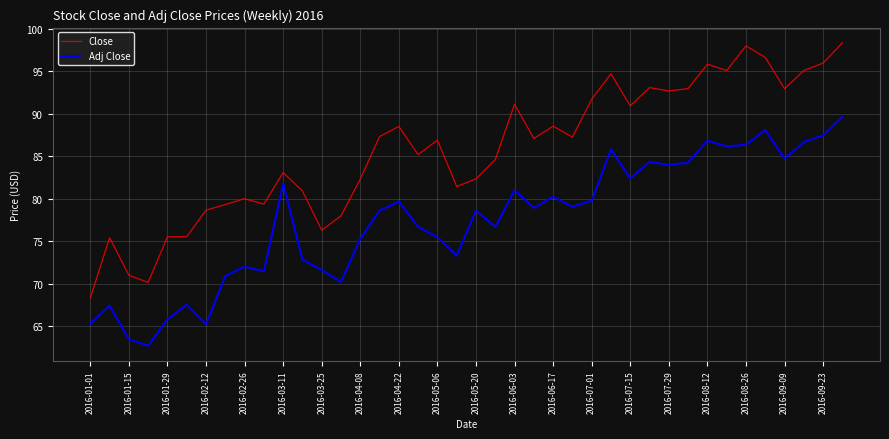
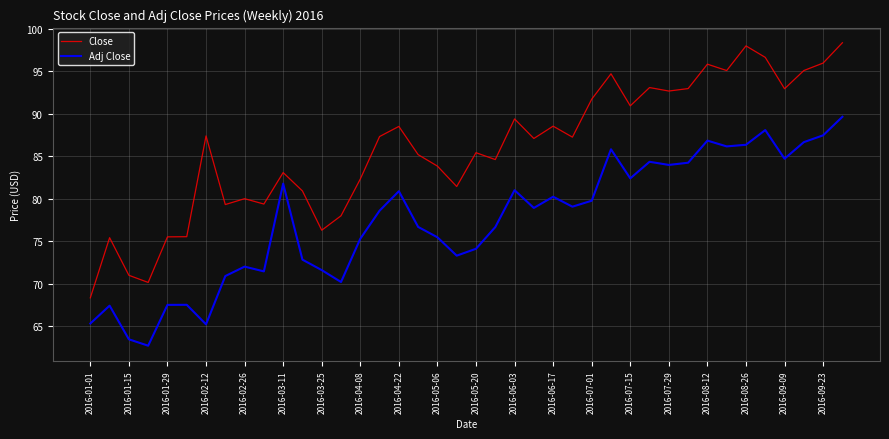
  {
    "Close": {
      "2016-01-01": 68,
      "2016-01-15": 71,
      "2016-01-29": 76,
-     "2016-02-12": 79,
+     "2016-02-12": 87,
      "2016-02-26": 80,
      "2016-03-11": 83,
      "2016-03-25": 76,
      "2016-04-08": 82,
      "2016-04-22": 89,
-     "2016-05-06": 87,
-     "2016-05-20": 82,
-     "2016-06-03": 91,
+     "2016-05-06": 84,
+     "2016-05-20": 85,
+     "2016-06-03": 89,
      "2016-06-17": 89,
      "2016-07-01": 92,
      "2016-07-15": 91,
      "2016-07-29": 93,
      "2016-08-12": 96,
      "2016-08-26": 98,
      "2016-09-09": 93,
      "2016-09-23": 96
    },
    "Adj Close": {
      "2016-01-01": 65,
      "2016-01-15": 63,
-     "2016-01-29": 66,
+     "2016-01-29": 68,
      "2016-02-12": 65,
      "2016-02-26": 72,
      "2016-03-11": 82,
      "2016-03-25": 72,
      "2016-04-08": 75,
-     "2016-04-22": 80,
+     "2016-04-22": 81,
      "2016-05-06": 75,
-     "2016-05-20": 79,
+     "2016-05-20": 74,
      "2016-06-03": 81,
      "2016-06-17": 80,
      "2016-07-01": 80,
      "2016-07-15": 82,
      "2016-07-29": 84,
      "2016-08-12": 87,
      "2016-08-26": 86,
      "2016-09-09": 85,
      "2016-09-23": 87
    }
  }
